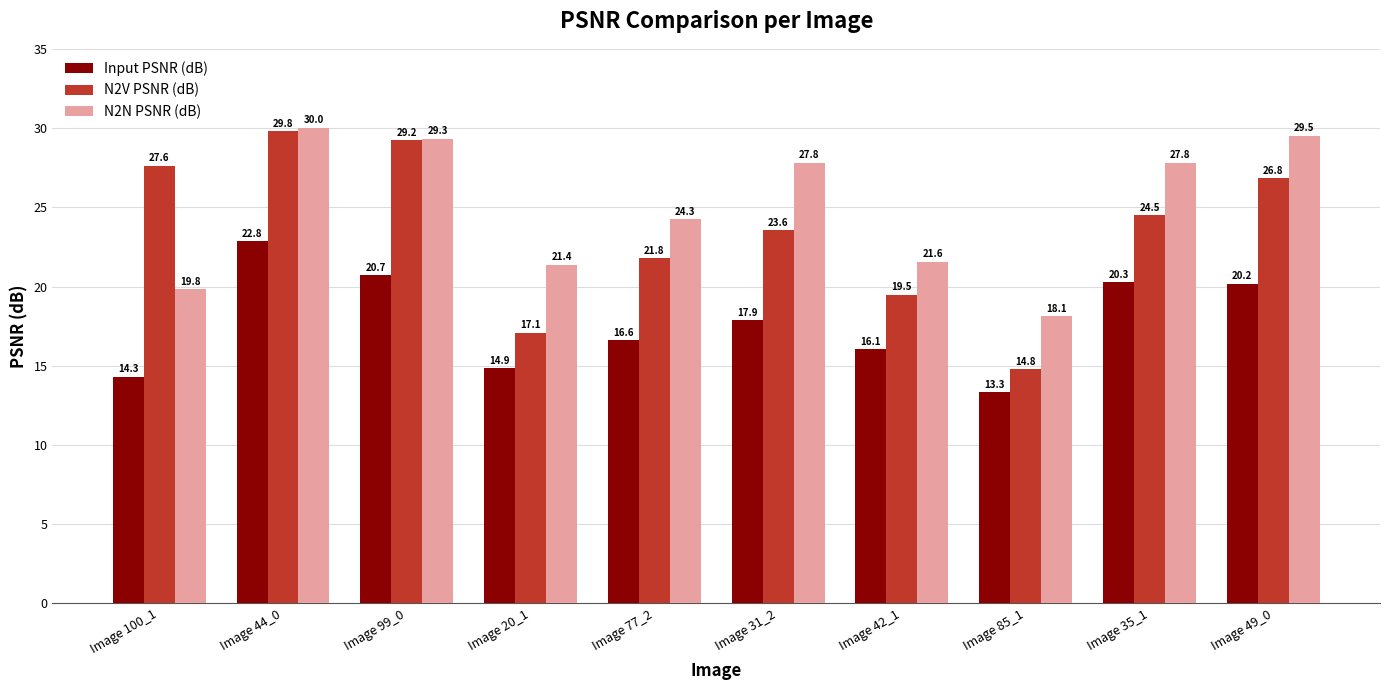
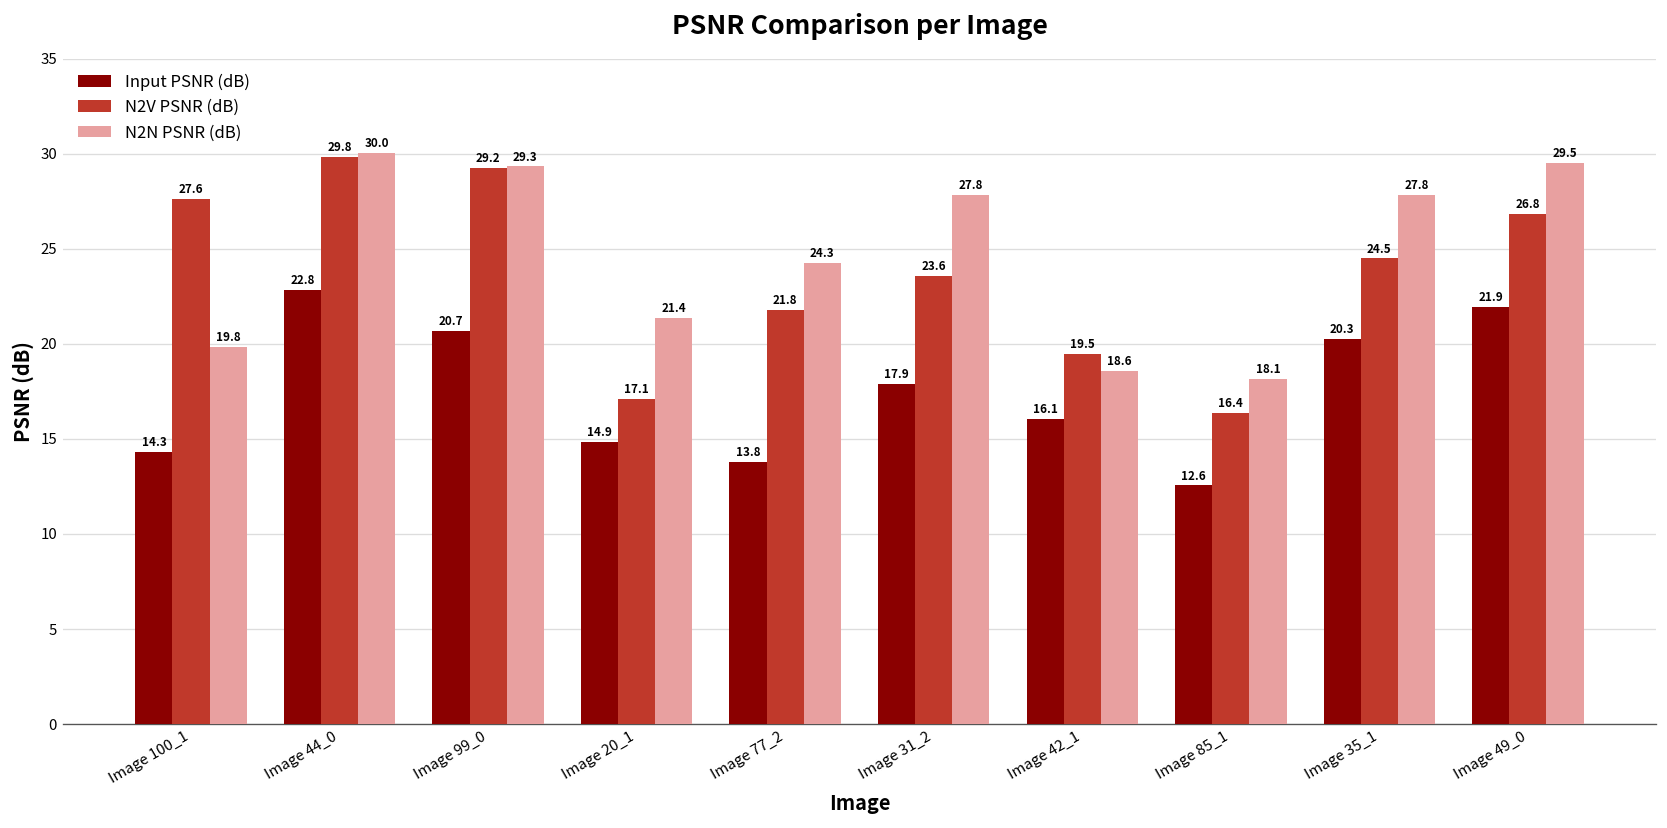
  {
    "Input PSNR (dB)": {
      "Image 100_1": 14.3,
      "Image 44_0": 22.8,
      "Image 99_0": 20.7,
      "Image 20_1": 14.9,
-     "Image 77_2": 16.6,
+     "Image 77_2": 13.8,
      "Image 31_2": 17.9,
      "Image 42_1": 16.1,
-     "Image 85_1": 13.3,
+     "Image 85_1": 12.6,
      "Image 35_1": 20.3,
-     "Image 49_0": 20.2
+     "Image 49_0": 21.9
    },
    "N2V PSNR (dB)": {
      "Image 100_1": 27.6,
      "Image 44_0": 29.8,
      "Image 99_0": 29.2,
      "Image 20_1": 17.1,
      "Image 77_2": 21.8,
      "Image 31_2": 23.6,
      "Image 42_1": 19.5,
-     "Image 85_1": 14.8,
+     "Image 85_1": 16.4,
      "Image 35_1": 24.5,
      "Image 49_0": 26.8
    },
    "N2N PSNR (dB)": {
      "Image 100_1": 19.8,
      "Image 44_0": 30.0,
      "Image 99_0": 29.3,
      "Image 20_1": 21.4,
      "Image 77_2": 24.3,
      "Image 31_2": 27.8,
-     "Image 42_1": 21.6,
+     "Image 42_1": 18.6,
      "Image 85_1": 18.1,
      "Image 35_1": 27.8,
      "Image 49_0": 29.5
    }
  }
